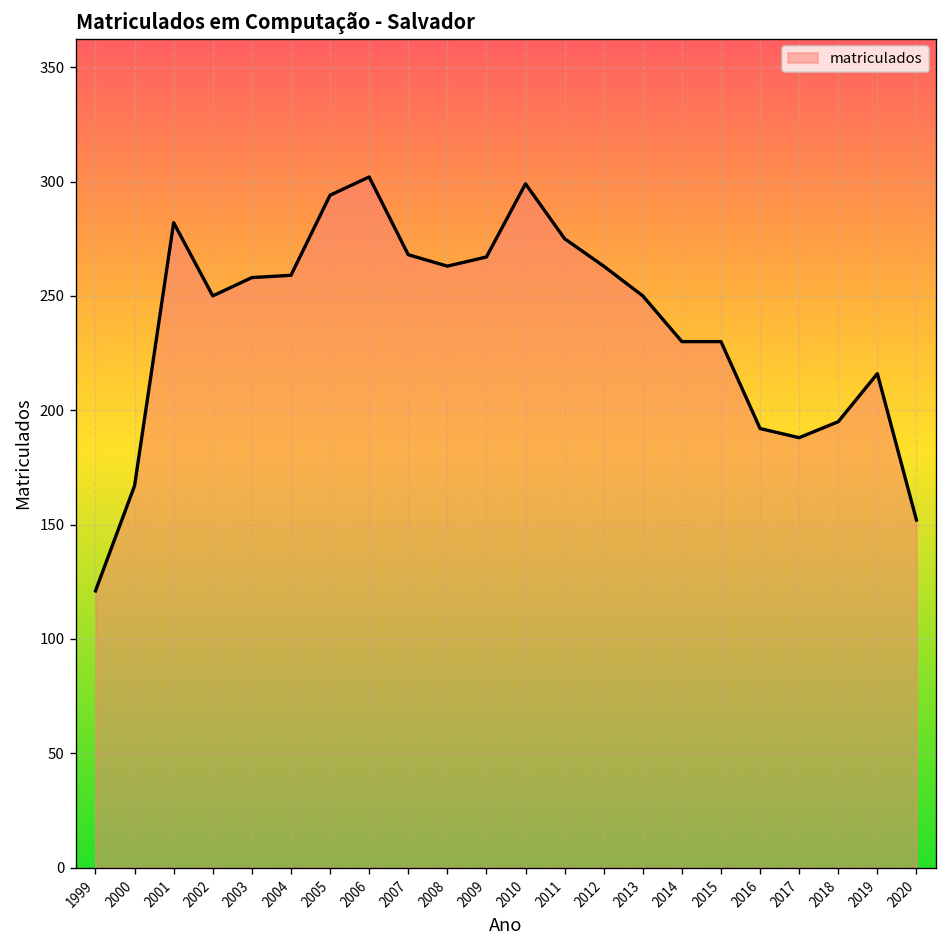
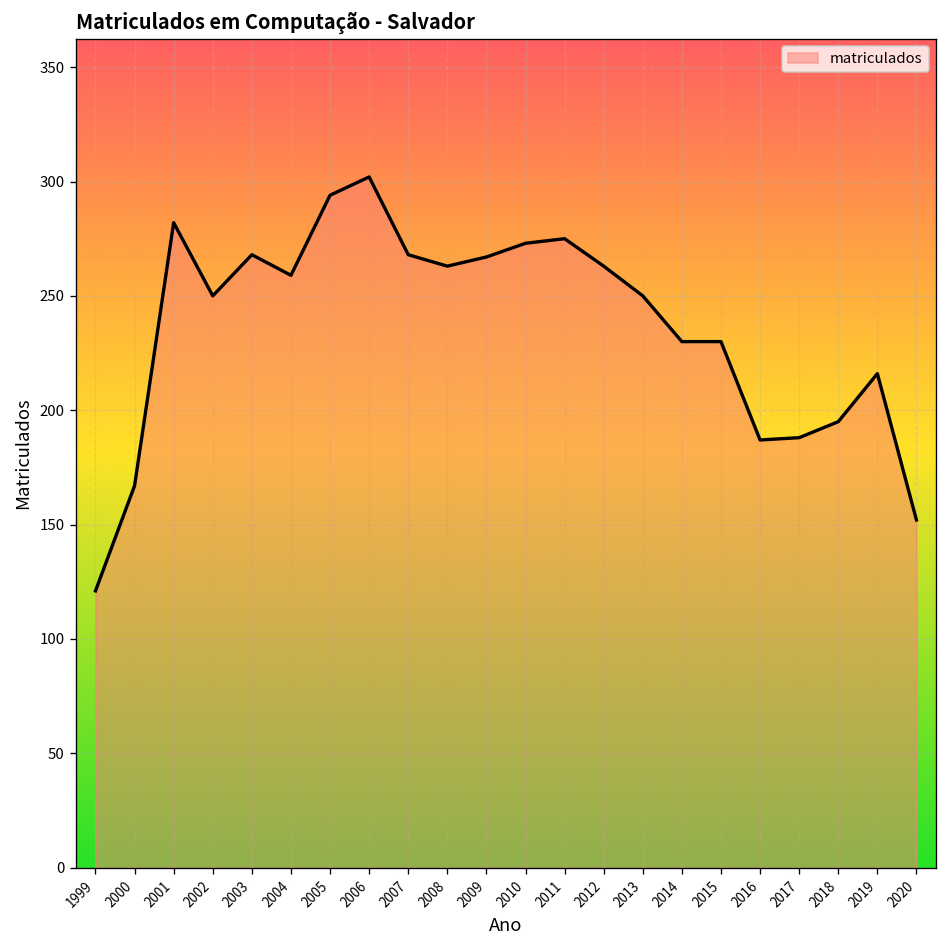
  {
    "1999": 121,
    "2000": 167,
    "2001": 282,
    "2002": 250,
-   "2003": 258,
+   "2003": 268,
    "2004": 259,
    "2005": 294,
    "2006": 302,
    "2007": 268,
    "2008": 263,
    "2009": 267,
-   "2010": 299,
+   "2010": 273,
    "2011": 275,
    "2012": 263,
    "2013": 250,
    "2014": 230,
    "2015": 230,
-   "2016": 192,
+   "2016": 187,
    "2017": 188,
    "2018": 195,
    "2019": 216,
    "2020": 152
  }
